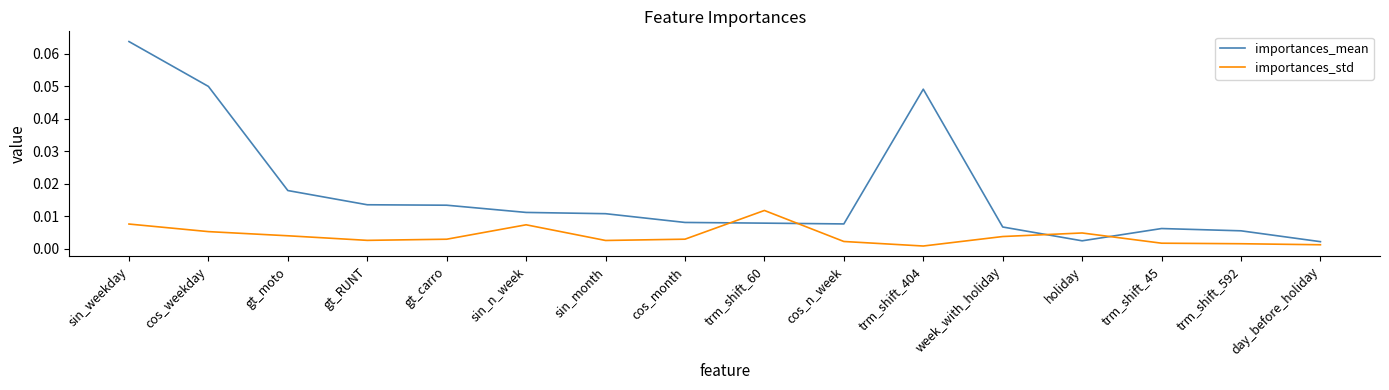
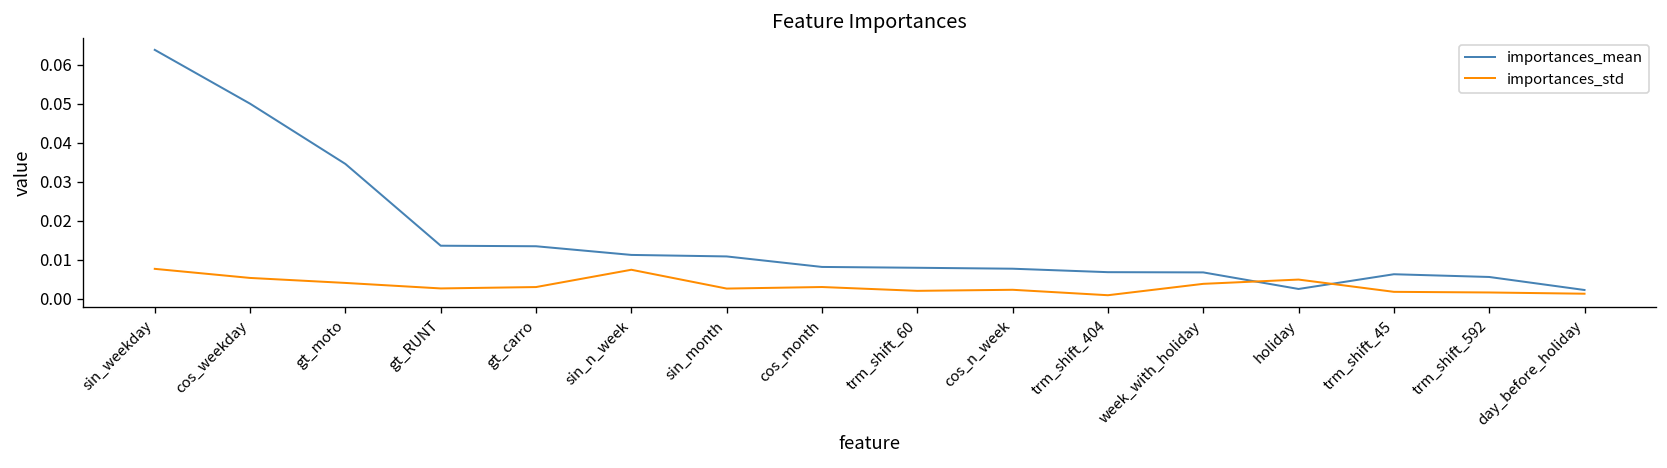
  {
    "importances_mean": {
      "sin_weekday": 0.064,
      "cos_weekday": 0.050,
-     "gt_moto": 0.018,
+     "gt_moto": 0.035,
      "gt_RUNT": 0.014,
      "gt_carro": 0.013,
      "sin_n_week": 0.011,
      "sin_month": 0.011,
      "cos_month": 0.008,
      "trm_shift_60": 0.008,
      "cos_n_week": 0.008,
-     "trm_shift_404": 0.049,
+     "trm_shift_404": 0.007,
      "week_with_holiday": 0.007,
      "holiday": 0.002,
      "trm_shift_45": 0.006,
      "trm_shift_592": 0.006,
      "day_before_holiday": 0.002
    },
    "importances_std": {
      "sin_weekday": 0.008,
      "cos_weekday": 0.005,
      "gt_moto": 0.004,
      "gt_RUNT": 0.003,
      "gt_carro": 0.003,
      "sin_n_week": 0.007,
      "sin_month": 0.003,
      "cos_month": 0.003,
-     "trm_shift_60": 0.012,
+     "trm_shift_60": 0.002,
      "cos_n_week": 0.002,
      "trm_shift_404": 0.001,
      "week_with_holiday": 0.004,
      "holiday": 0.005,
      "trm_shift_45": 0.002,
      "trm_shift_592": 0.002,
      "day_before_holiday": 0.001
    }
  }
